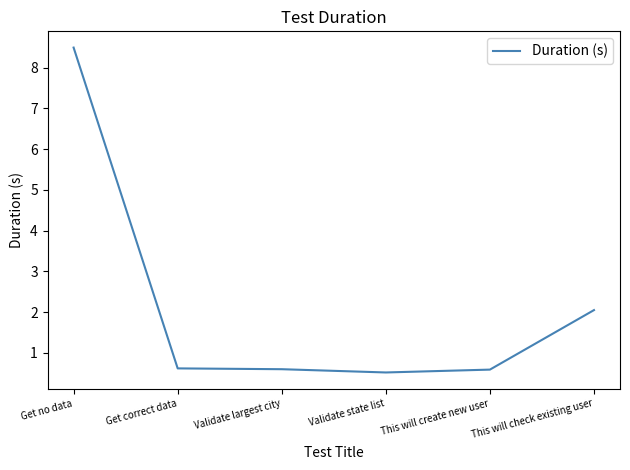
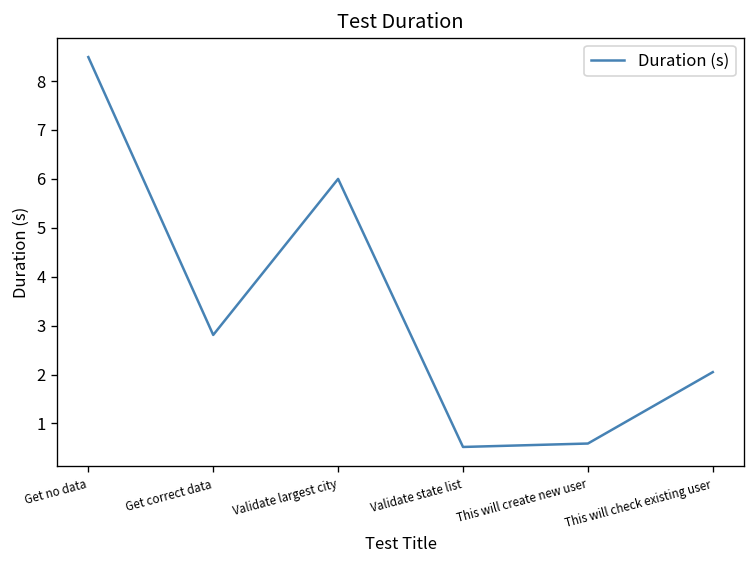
  {
    "Get no data": 8.5,
-   "Get correct data": 0.6,
-   "Validate largest city": 0.6,
+   "Get correct data": 2.8,
+   "Validate largest city": 6.0,
    "Validate state list": 0.5,
    "This will create new user": 0.6,
    "This will check existing user": 2.1
  }
